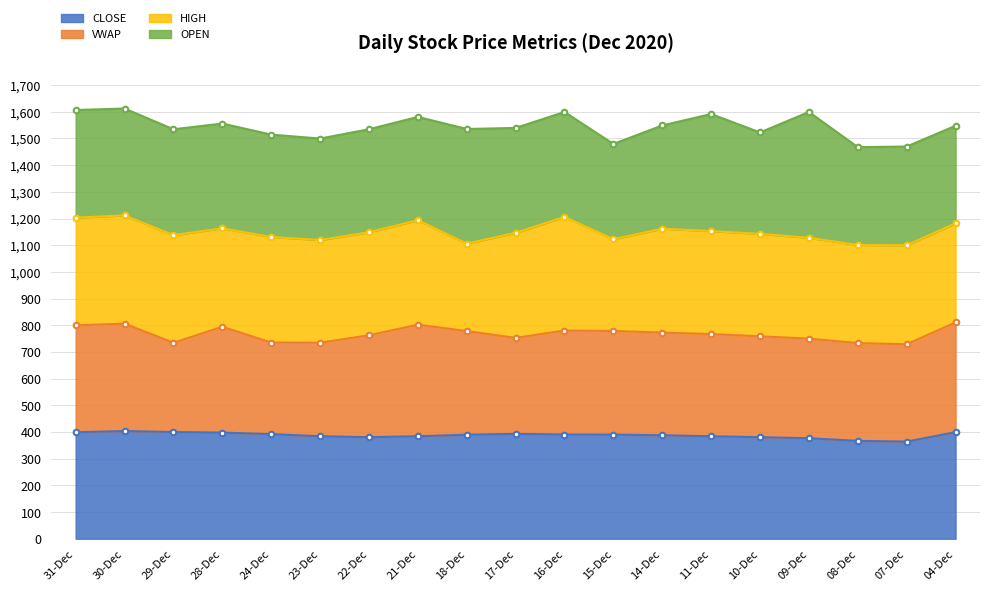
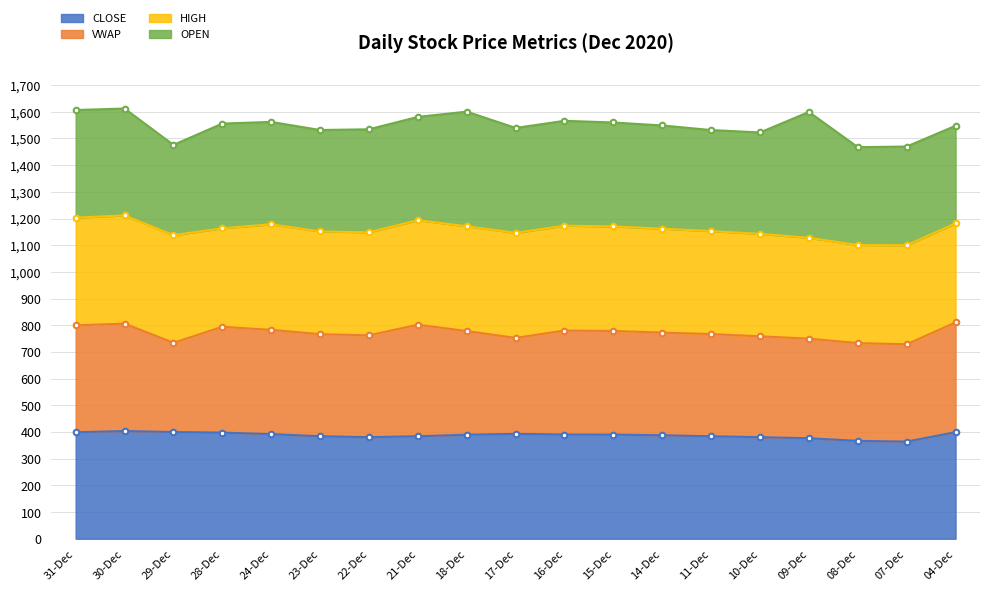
  {
    "CLOSE": {
      "31-Dec": 400,
      "30-Dec": 400,
      "29-Dec": 400,
      "28-Dec": 400,
      "24-Dec": 390,
      "23-Dec": 380,
      "22-Dec": 380,
      "21-Dec": 380,
      "18-Dec": 390,
      "17-Dec": 390,
      "16-Dec": 390,
      "15-Dec": 390,
      "14-Dec": 390,
      "11-Dec": 380,
      "10-Dec": 380,
      "09-Dec": 380,
      "08-Dec": 370,
      "07-Dec": 360,
      "04-Dec": 400
    },
    "VWAP": {
      "31-Dec": 400,
      "30-Dec": 400,
      "29-Dec": 330,
      "28-Dec": 400,
-     "24-Dec": 340,
-     "23-Dec": 350,
+     "24-Dec": 390,
+     "23-Dec": 380,
      "22-Dec": 380,
      "21-Dec": 420,
      "18-Dec": 390,
      "17-Dec": 360,
      "16-Dec": 390,
      "15-Dec": 390,
      "14-Dec": 380,
      "11-Dec": 380,
      "10-Dec": 380,
      "09-Dec": 370,
      "08-Dec": 370,
      "07-Dec": 360,
      "04-Dec": 410
    },
    "HIGH": {
      "31-Dec": 400,
      "30-Dec": 410,
      "29-Dec": 400,
      "28-Dec": 370,
      "24-Dec": 400,
      "23-Dec": 380,
      "22-Dec": 390,
      "21-Dec": 390,
-     "18-Dec": 330,
+     "18-Dec": 390,
      "17-Dec": 390,
-     "16-Dec": 430,
-     "15-Dec": 340,
+     "16-Dec": 390,
+     "15-Dec": 390,
      "14-Dec": 390,
      "11-Dec": 390,
      "10-Dec": 380,
      "09-Dec": 380,
      "08-Dec": 370,
      "07-Dec": 370,
      "04-Dec": 370
    },
    "OPEN": {
      "31-Dec": 400,
      "30-Dec": 400,
-     "29-Dec": 400,
+     "29-Dec": 340,
      "28-Dec": 390,
      "24-Dec": 380,
      "23-Dec": 380,
      "22-Dec": 390,
      "21-Dec": 390,
      "18-Dec": 430,
      "17-Dec": 390,
      "16-Dec": 390,
-     "15-Dec": 360,
+     "15-Dec": 390,
      "14-Dec": 390,
-     "11-Dec": 440,
+     "11-Dec": 380,
      "10-Dec": 380,
      "09-Dec": 470,
      "08-Dec": 370,
      "07-Dec": 370,
      "04-Dec": 370
    }
  }
